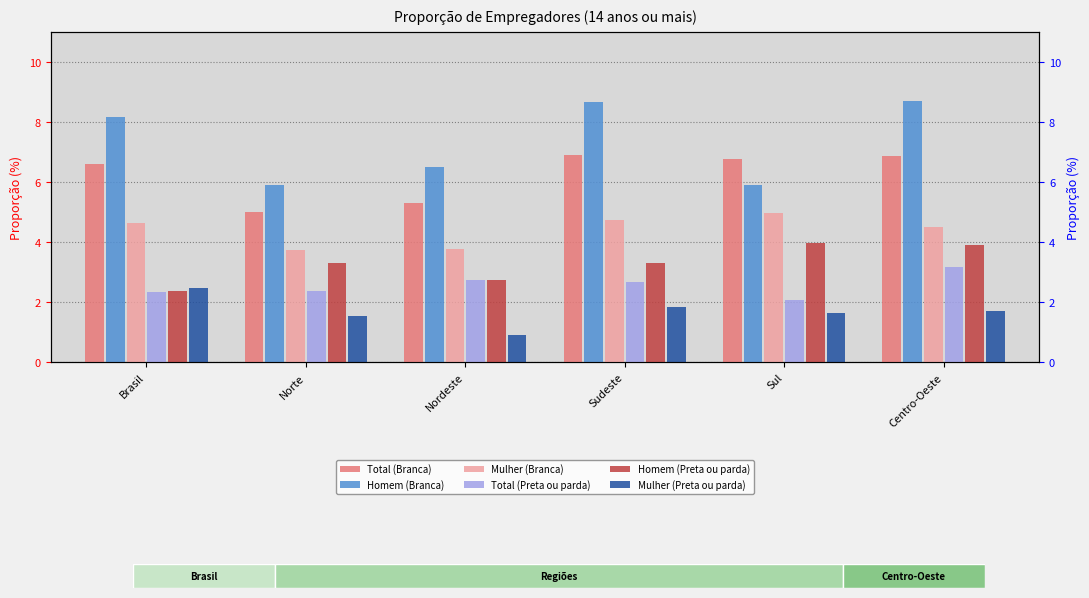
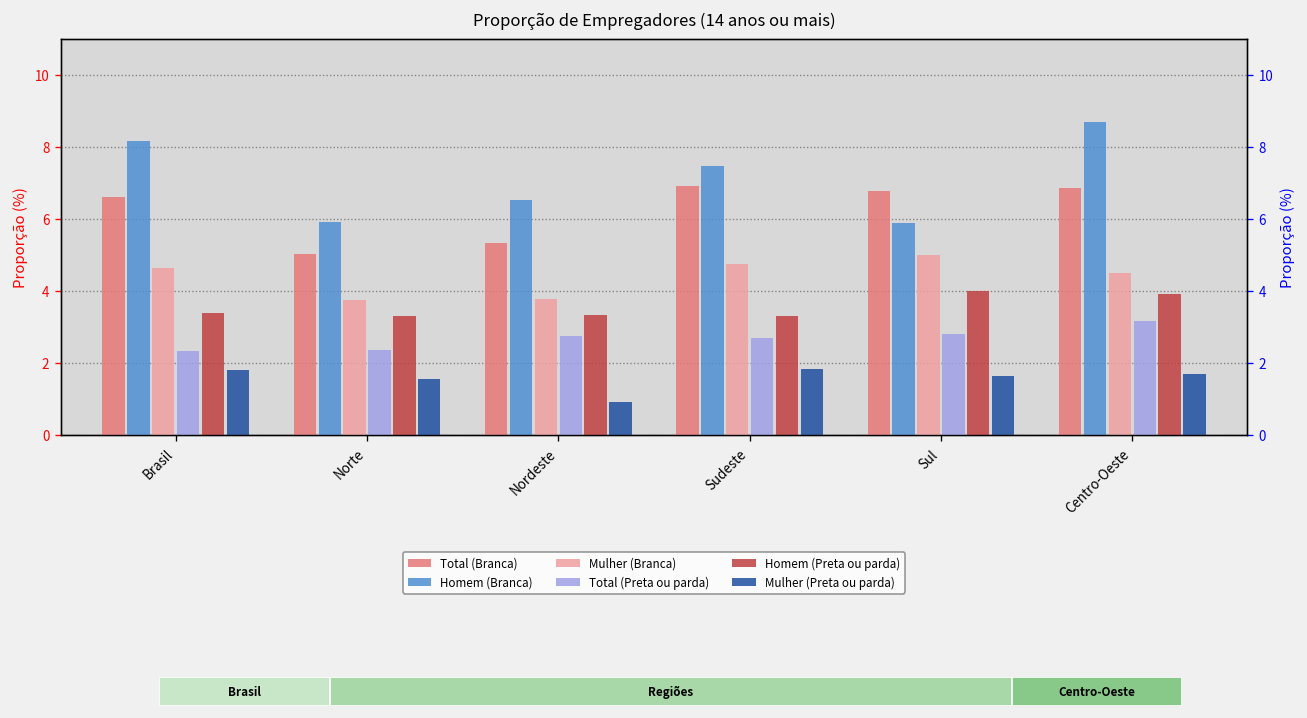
  {
    "Homem (Branca)": {
      "Brasil": 8.2,
      "Norte": 5.9,
      "Nordeste": 6.5,
-     "Sudeste": 8.7,
+     "Sudeste": 7.5,
      "Sul": 5.9,
      "Centro-Oeste": 8.7
    },
    "Total (Preta ou parda)": {
      "Brasil": 2.3,
      "Norte": 2.4,
      "Nordeste": 2.7,
      "Sudeste": 2.7,
-     "Sul": 2.1,
+     "Sul": 2.8,
      "Centro-Oeste": 3.2
    },
    "Homem (Preta ou parda)": {
-     "Brasil": 2.4,
+     "Brasil": 3.4,
      "Norte": 3.3,
-     "Nordeste": 2.7,
+     "Nordeste": 3.3,
      "Sudeste": 3.3,
      "Sul": 4.0,
      "Centro-Oeste": 3.9
    },
    "Mulher (Preta ou parda)": {
-     "Brasil": 2.5,
+     "Brasil": 1.8,
      "Norte": 1.6,
      "Nordeste": 0.9,
      "Sudeste": 1.8,
      "Sul": 1.6,
      "Centro-Oeste": 1.7
    }
  }
